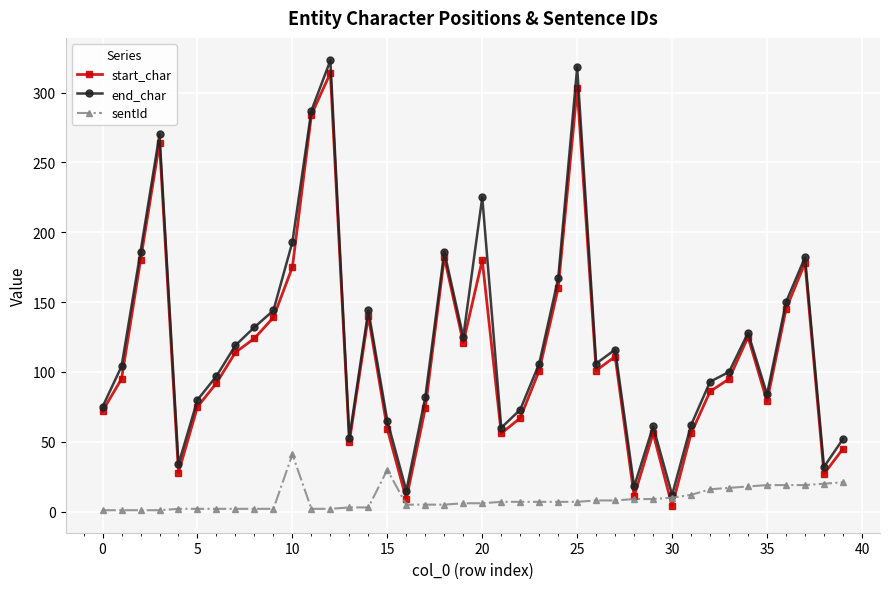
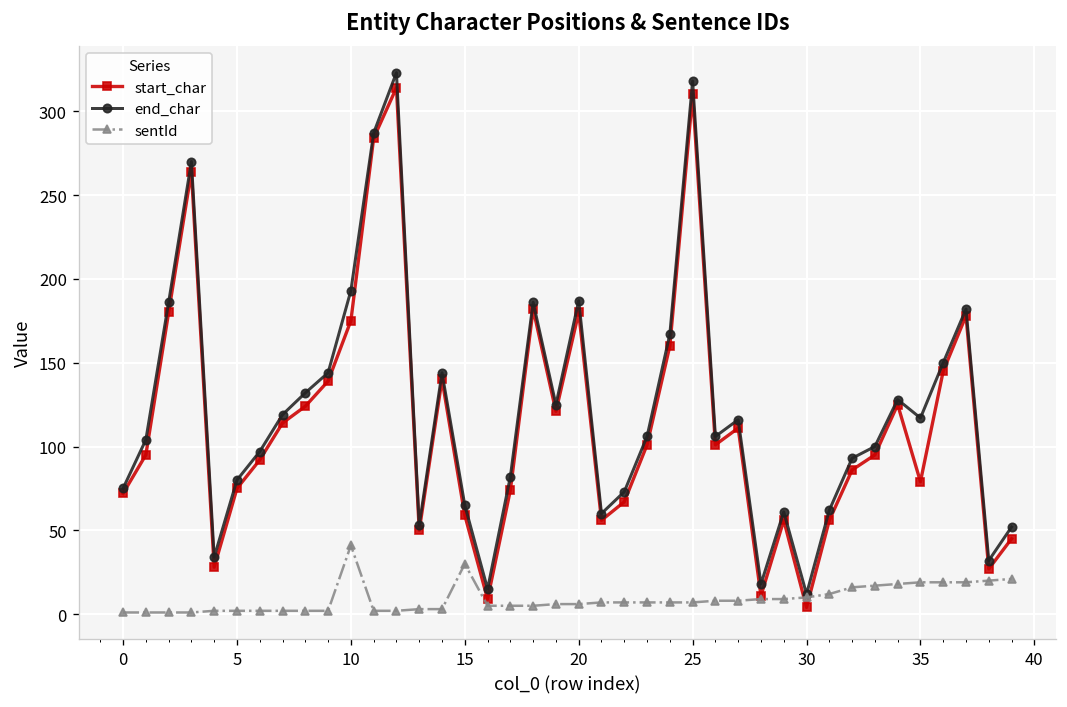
  {
    "start_char": {
      "0": 72,
      "5": 75,
      "10": 175,
      "15": 59,
      "20": 180,
-     "25": 303,
+     "25": 310,
      "30": 4,
      "35": 79
    },
    "end_char": {
      "0": 75,
      "5": 80,
      "10": 193,
      "15": 65,
-     "20": 225,
+     "20": 187,
      "25": 318,
      "30": 12,
-     "35": 84
+     "35": 117
    },
    "sentId": {
      "0": 1,
      "5": 2,
      "10": 41,
      "15": 30,
      "20": 6,
      "25": 7,
      "30": 10,
      "35": 19
    }
  }
